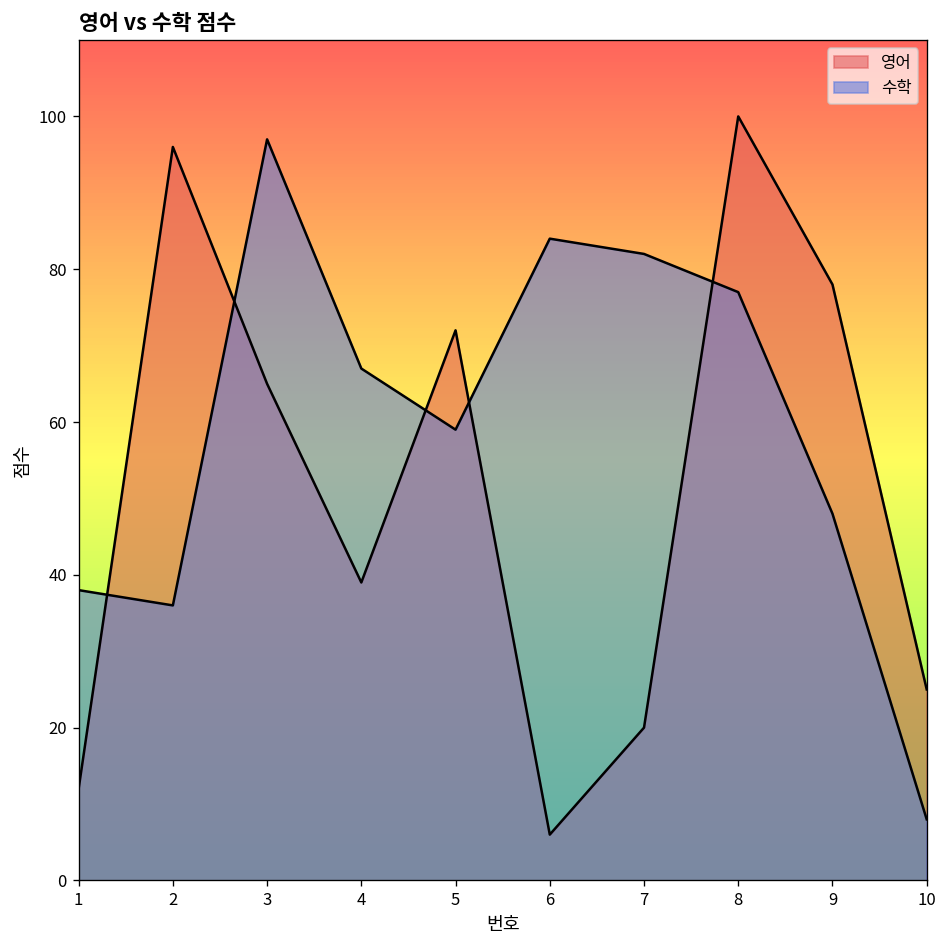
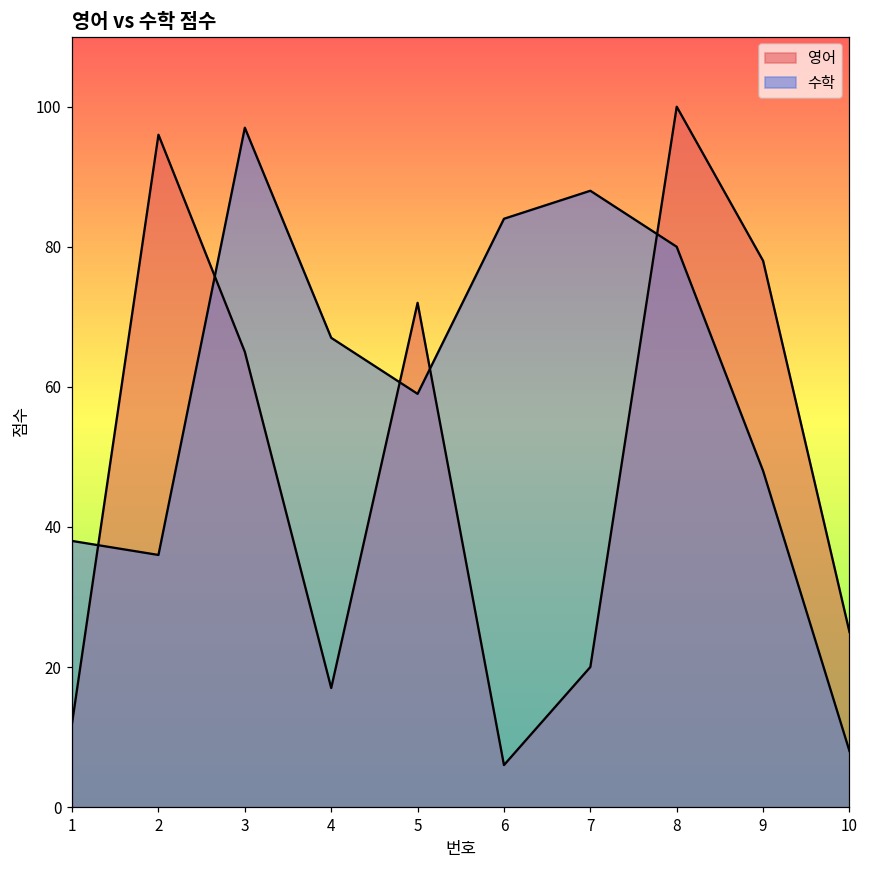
  {
    "영어": {
      "1": 12,
      "2": 96,
      "3": 65,
-     "4": 39,
+     "4": 17,
      "5": 72,
      "6": 6,
      "7": 20,
      "8": 100,
      "9": 78,
      "10": 25
    },
    "수학": {
      "1": 38,
      "2": 36,
      "3": 97,
      "4": 67,
      "5": 59,
      "6": 84,
-     "7": 82,
-     "8": 77,
+     "7": 88,
+     "8": 80,
      "9": 48,
      "10": 8
    }
  }
